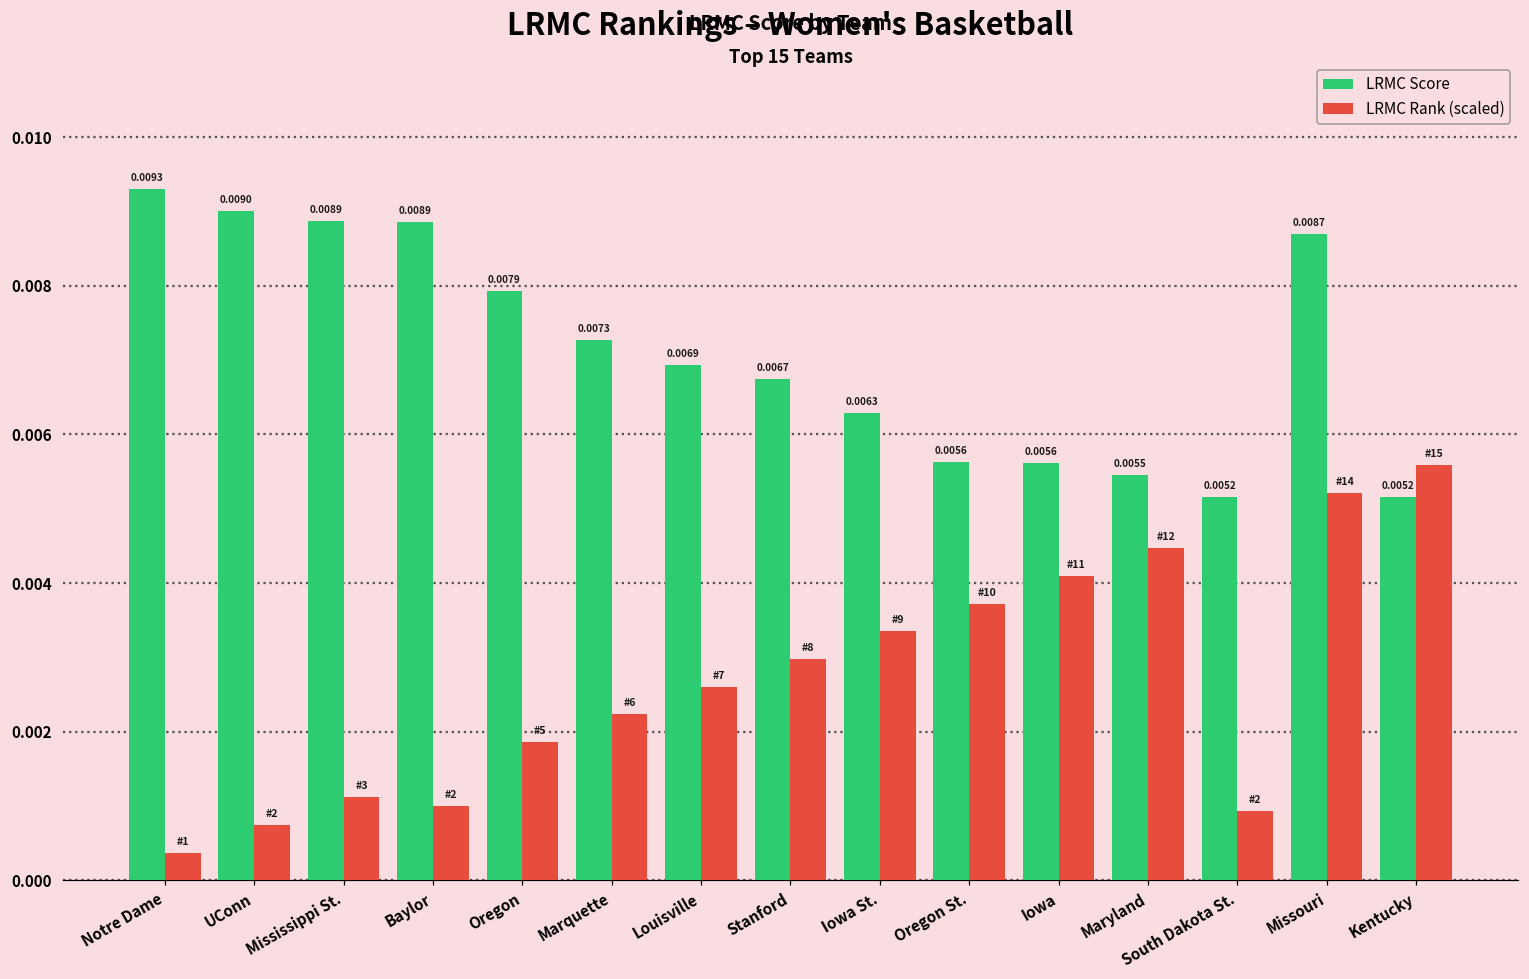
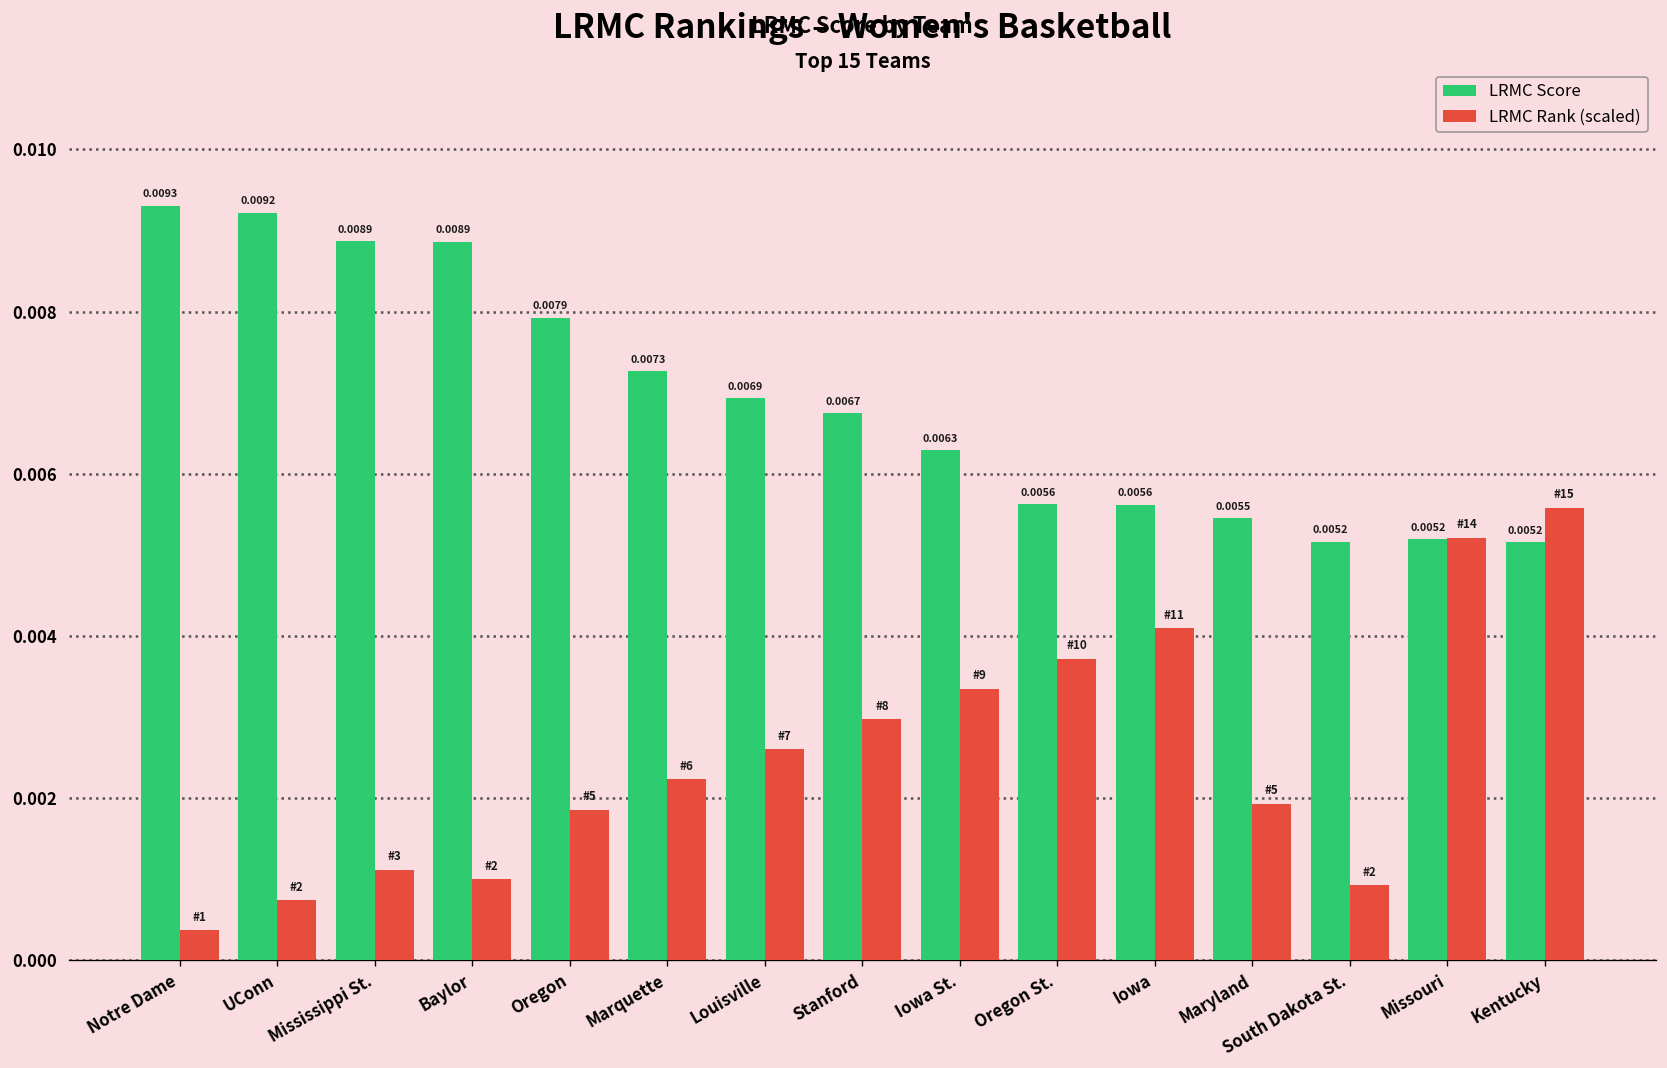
  {
    "LRMC Score": {
      "Notre Dame": 0.0093,
-     "UConn": 0.0090,
+     "UConn": 0.0092,
      "Mississippi St.": 0.0089,
      "Baylor": 0.0089,
      "Oregon": 0.0079,
      "Marquette": 0.0073,
      "Louisville": 0.0069,
      "Stanford": 0.0067,
      "Iowa St.": 0.0063,
      "Oregon St.": 0.0056,
      "Iowa": 0.0056,
      "Maryland": 0.0055,
      "South Dakota St.": 0.0052,
-     "Missouri": 0.0087,
+     "Missouri": 0.0052,
      "Kentucky": 0.0052
    },
    "LRMC Rank (scaled)": {
-     "Maryland": 12
+     "Maryland": 5
    }
  }
